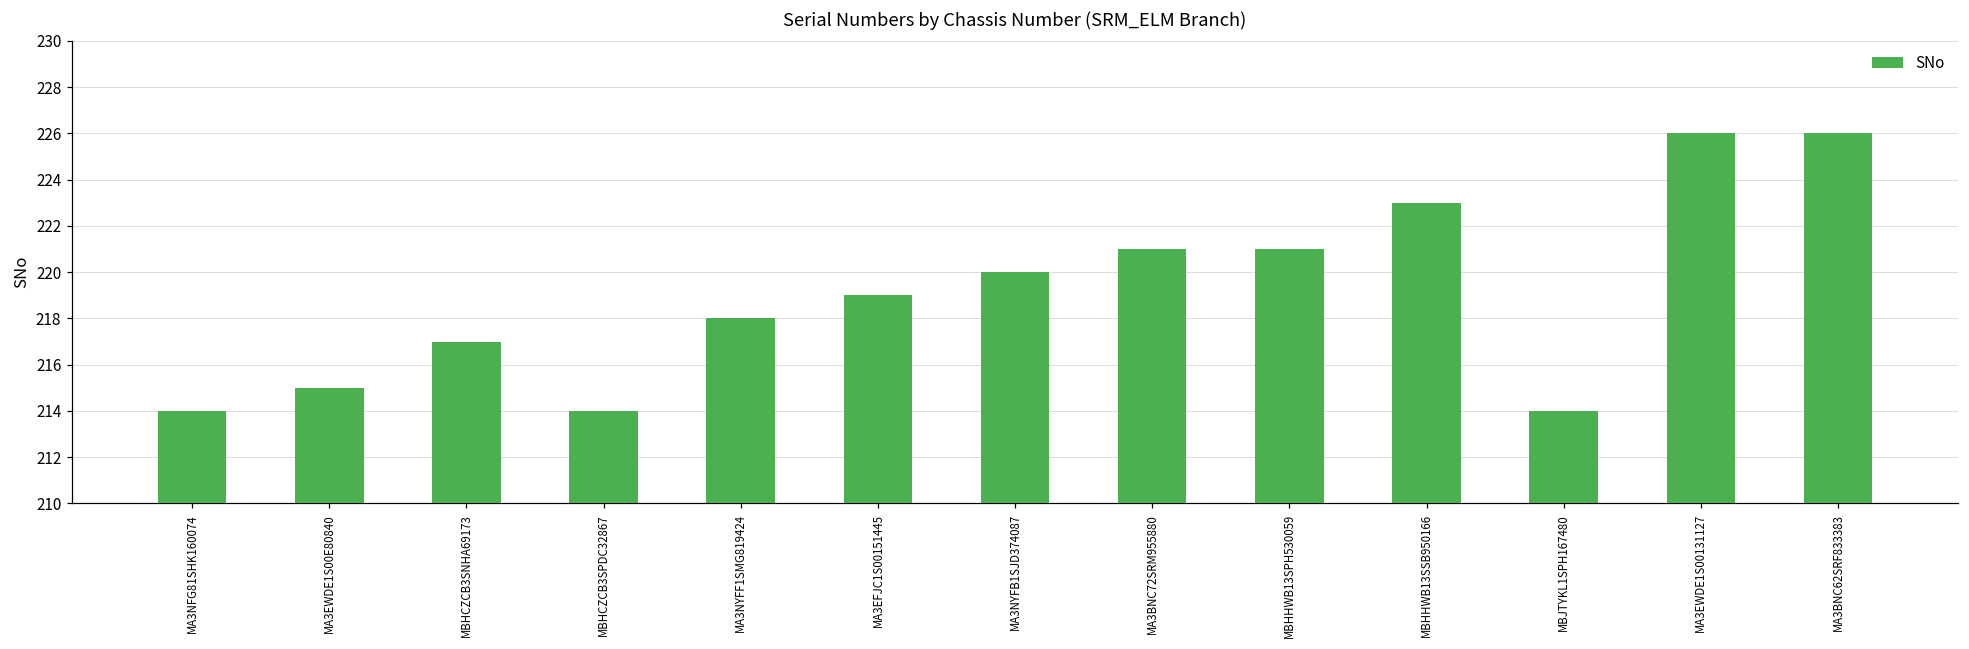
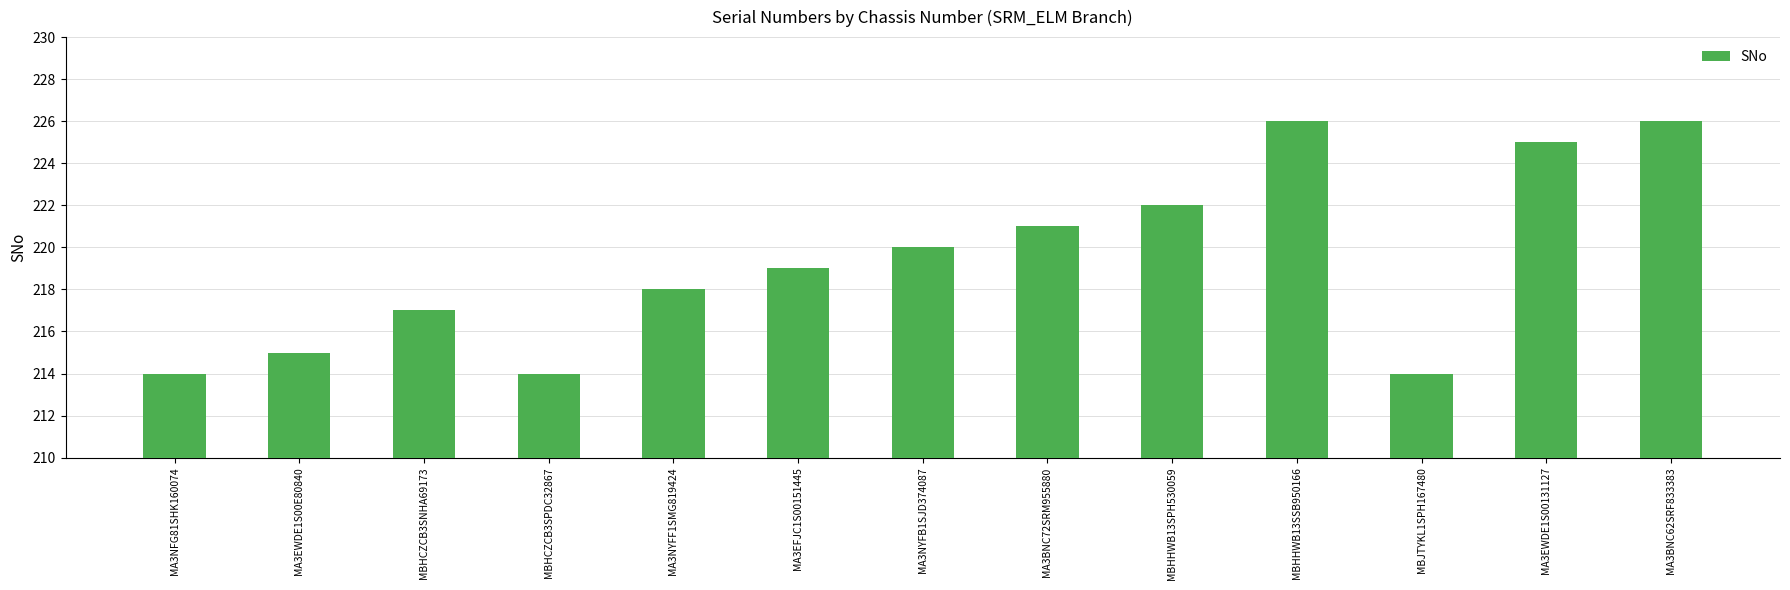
  {
    "MA3NFG81SHK160074": 214,
    "MA3EWDE1S00E80840": 215,
    "MBHCZCB3SNHA69173": 217,
    "MBHCZCB3SPDC32867": 214,
    "MA3NYFF1SMG819424": 218,
    "MA3EFJC1S00151445": 219,
    "MA3NYFB1SJD374087": 220,
    "MA3BNC72SRM955880": 221,
-   "MBHHWB13SPH530059": 221,
-   "MBHHWB13SSB950166": 223,
+   "MBHHWB13SPH530059": 222,
+   "MBHHWB13SSB950166": 226,
    "MBJTYKL1SPH167480": 214,
-   "MA3EWDE1S00131127": 226,
+   "MA3EWDE1S00131127": 225,
    "MA3BNC62SRF833383": 226
  }
